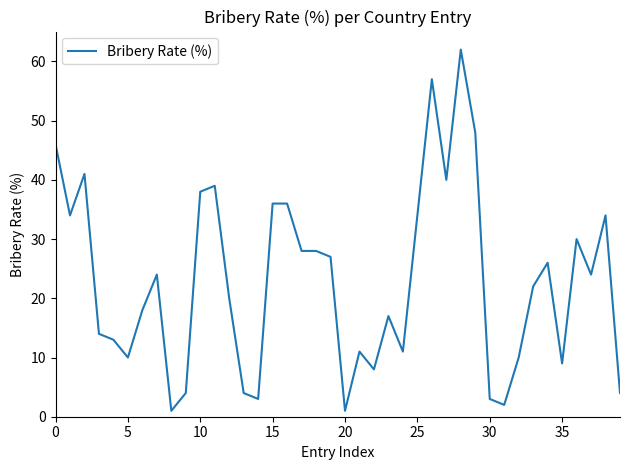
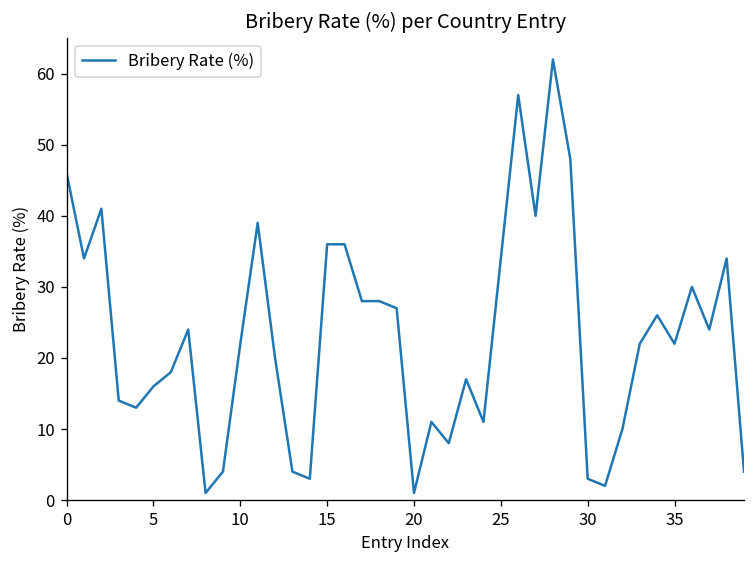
  {
    "0": 46,
-   "5": 10,
-   "10": 38,
+   "5": 16,
+   "10": 22,
    "15": 36,
    "20": 1,
    "25": 34,
    "30": 3,
-   "35": 9
+   "35": 22
  }
